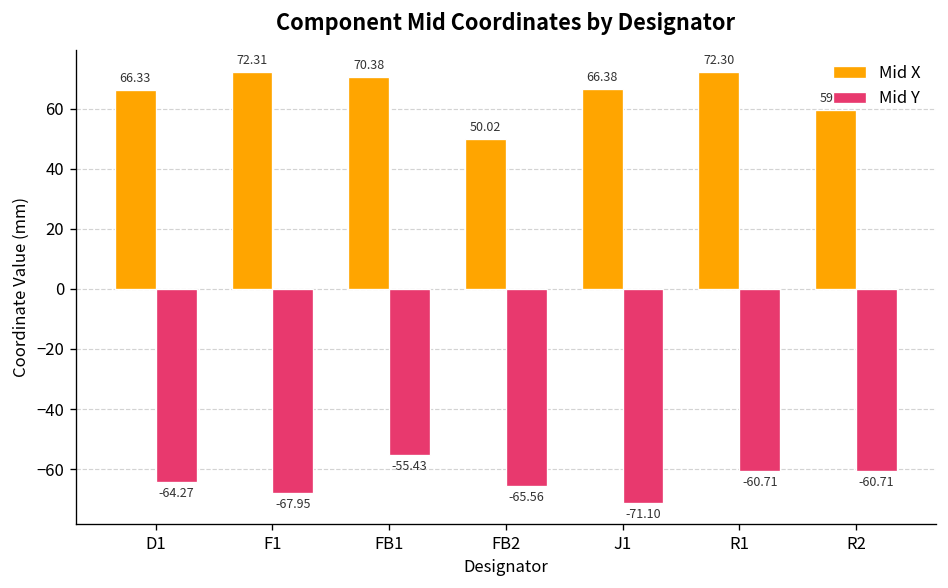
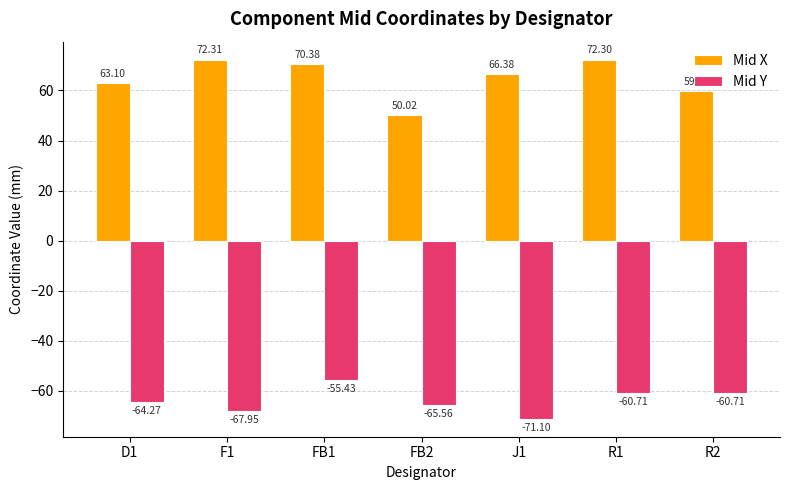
  {
    "Mid X": {
-     "D1": 66.33,
+     "D1": 63.10,
      "F1": 72.31,
      "FB1": 70.38,
      "FB2": 50.02,
      "J1": 66.38,
      "R1": 72.30,
      "R2": 59.65
    },
    "Mid Y": {
      "D1": -64.27,
      "F1": -67.95,
      "FB1": -55.43,
      "FB2": -65.56,
      "J1": -71.10,
      "R1": -60.71,
      "R2": -60.71
    }
  }
